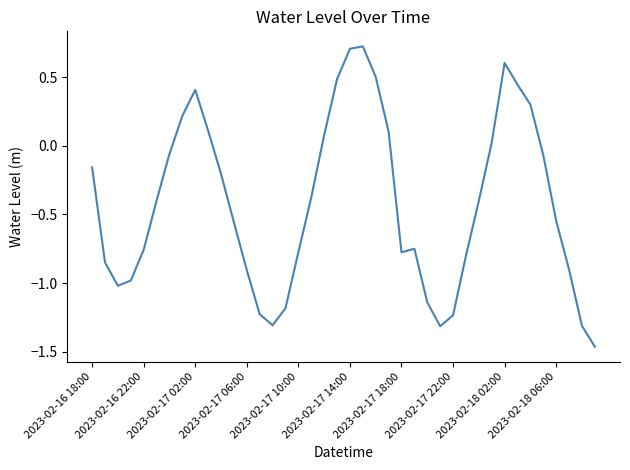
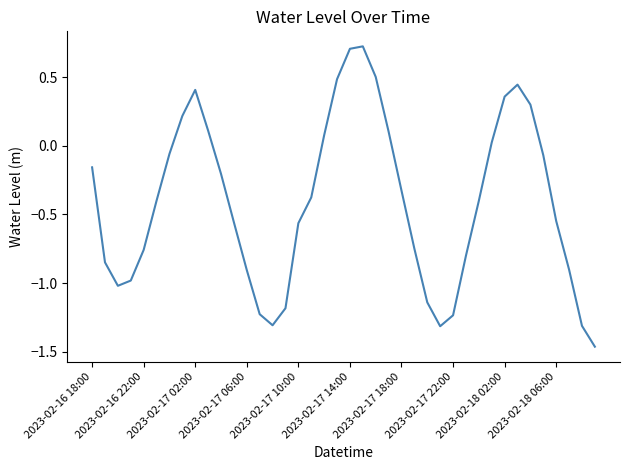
  {
    "2023-02-16 18:00": -0.16,
    "2023-02-16 22:00": -0.76,
    "2023-02-17 02:00": 0.41,
    "2023-02-17 06:00": -0.91,
-   "2023-02-17 10:00": -0.78,
+   "2023-02-17 10:00": -0.56,
    "2023-02-17 14:00": 0.71,
-   "2023-02-17 18:00": -0.78,
+   "2023-02-17 18:00": -0.33,
    "2023-02-17 22:00": -1.24,
-   "2023-02-18 02:00": 0.60,
+   "2023-02-18 02:00": 0.36,
    "2023-02-18 06:00": -0.55
  }
